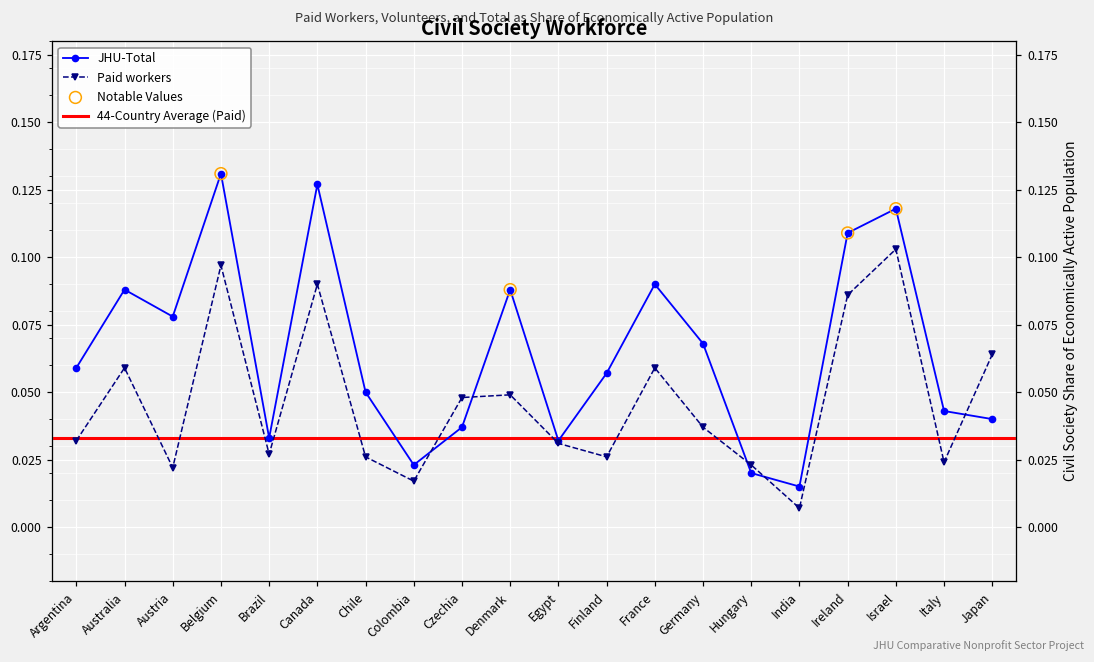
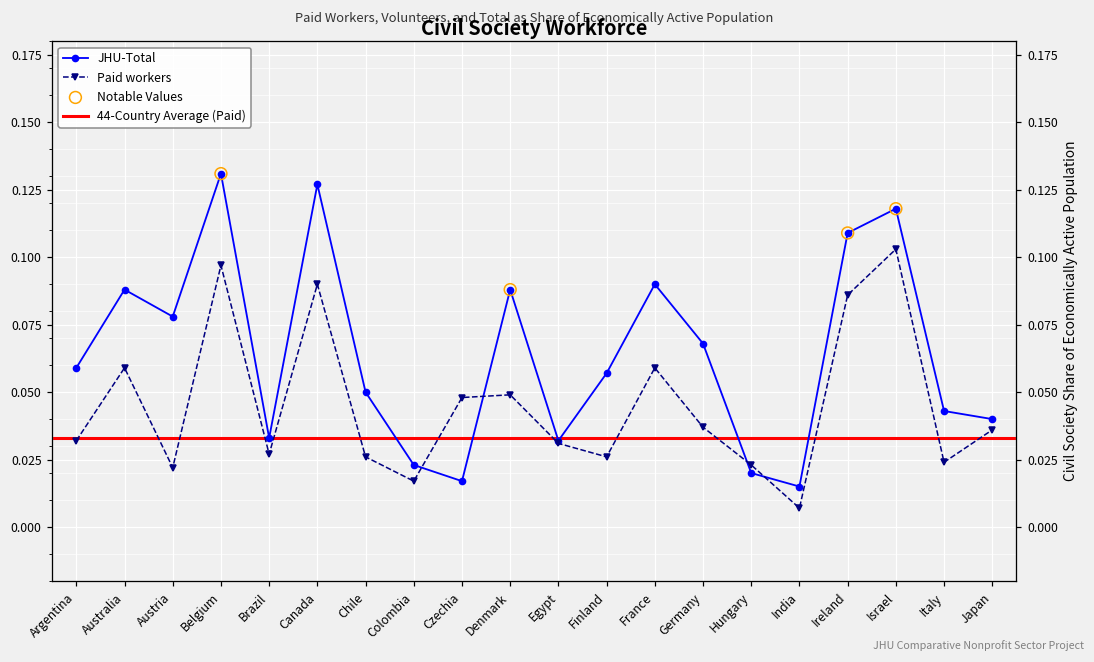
  {
    "JHU-Total": {
      "Argentina": 0.059,
      "Australia": 0.088,
      "Austria": 0.078,
      "Brazil": 0.033,
      "Canada": 0.127,
      "Chile": 0.050,
      "Colombia": 0.023,
-     "Czechia": 0.037,
+     "Czechia": 0.017,
      "Finland": 0.057,
      "France": 0.090,
      "Germany": 0.068,
      "Hungary": 0.020,
      "India": 0.015,
      "Italy": 0.043,
      "Japan": 0.040
    },
    "Paid workers": {
      "Argentina": 0.032,
      "Australia": 0.059,
      "Austria": 0.022,
      "Belgium": 0.097,
      "Brazil": 0.027,
      "Canada": 0.090,
      "Chile": 0.026,
      "Colombia": 0.017,
      "Czechia": 0.048,
      "Denmark": 0.049,
      "Finland": 0.026,
      "France": 0.059,
      "Germany": 0.037,
      "Hungary": 0.023,
      "India": 0.007,
      "Ireland": 0.086,
      "Israel": 0.103,
      "Italy": 0.024,
-     "Japan": 0.064
+     "Japan": 0.036
    }
  }
